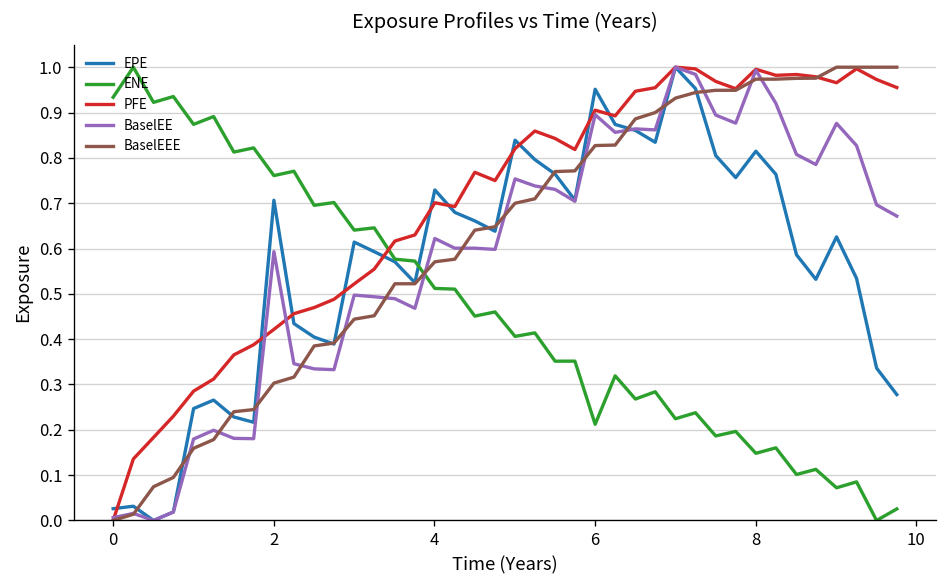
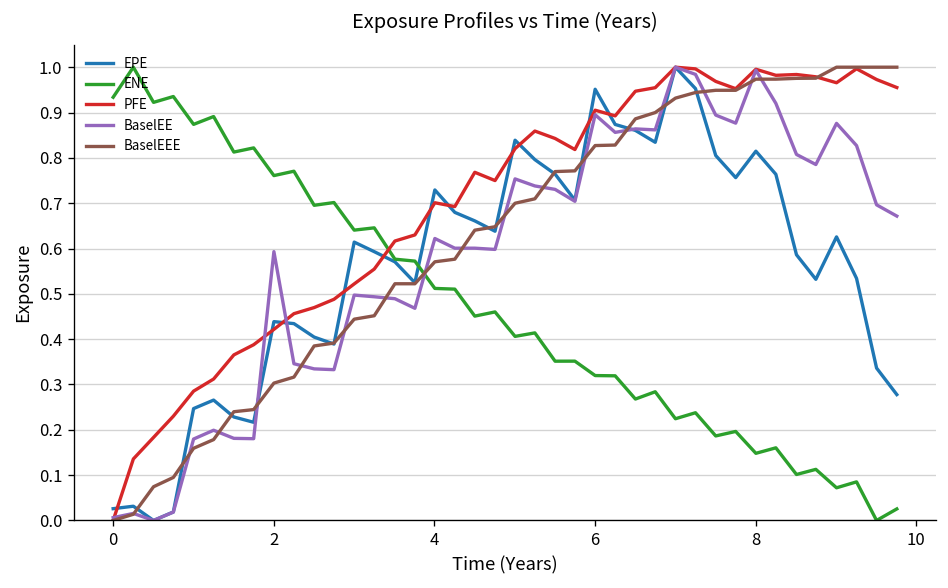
  {
    "EPE": {
      "0": 0.03,
-     "2": 0.71,
+     "2": 0.44,
      "6": 0.95,
      "8": 0.81
    },
    "ENE": {
      "0": 0.93,
      "2": 0.76,
-     "6": 0.21,
+     "6": 0.32,
      "8": 0.15
    },
    "PFE": {
      "2": 0.42,
      "6": 0.91
    },
    "BaselEE": {
      "2": 0.59,
      "6": 0.90
    },
    "BaselEEE": {
      "2": 0.30,
      "6": 0.83,
      "8": 0.97
    }
  }
